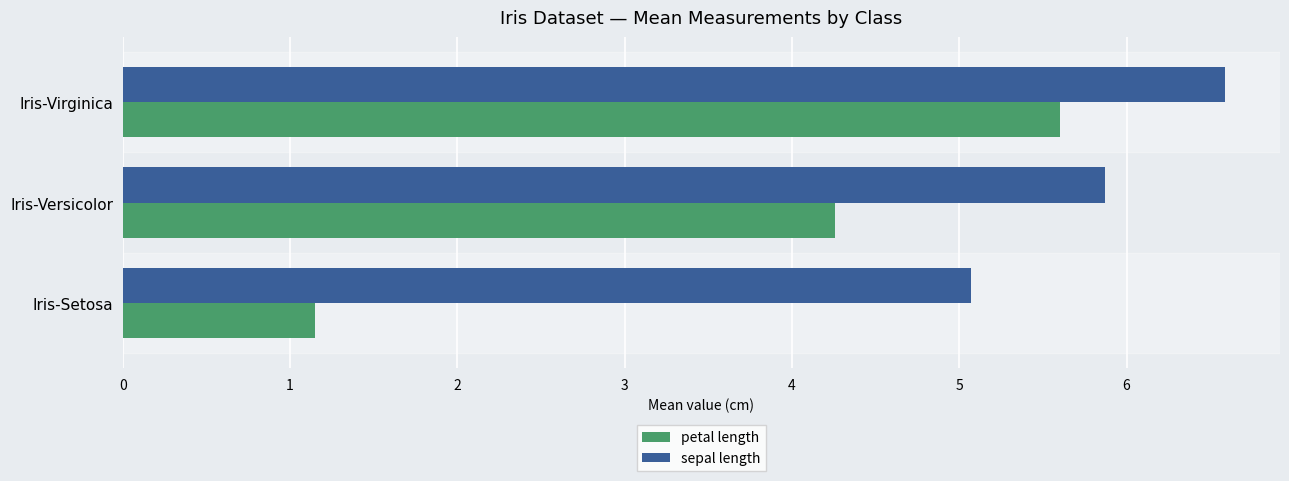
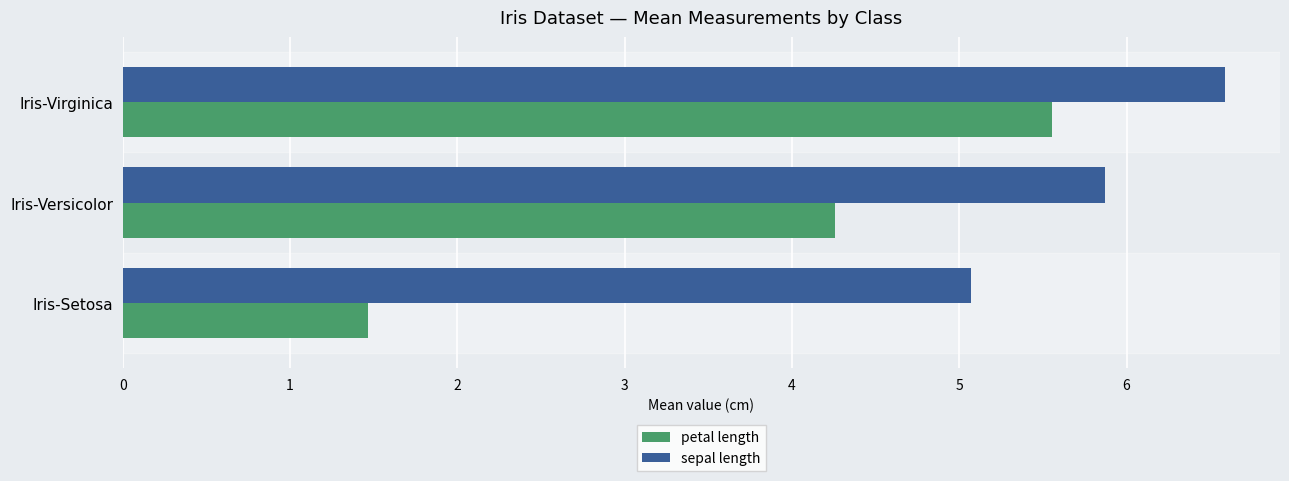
  {
    "petal length": {
-     "Iris-Virginica": 5.60,
+     "Iris-Virginica": 5.55,
      "Iris-Versicolor": 4.26,
-     "Iris-Setosa": 1.15
+     "Iris-Setosa": 1.46
    },
    "sepal length": {
      "Iris-Virginica": 6.59,
      "Iris-Versicolor": 5.87,
      "Iris-Setosa": 5.07
    }
  }
